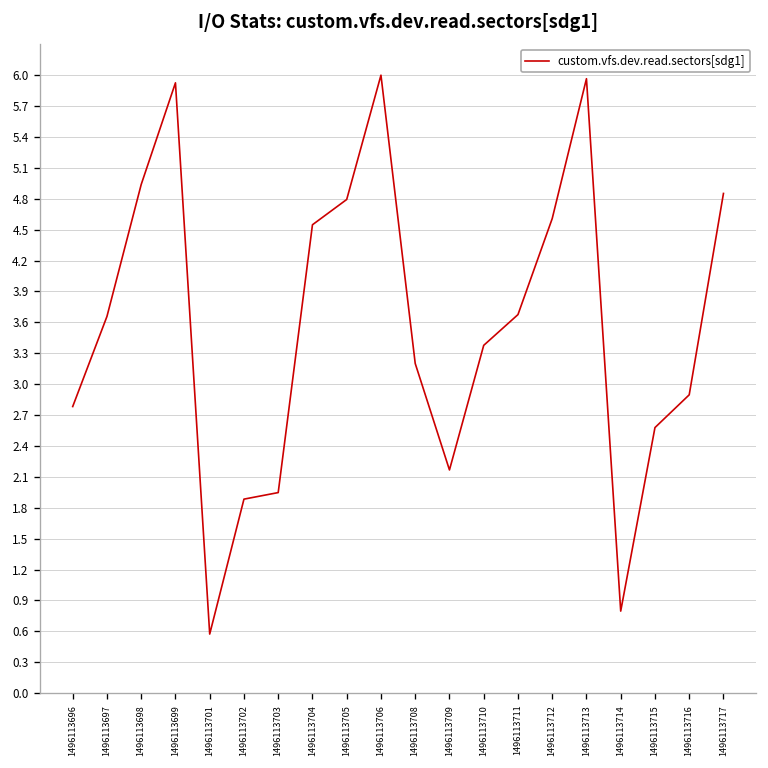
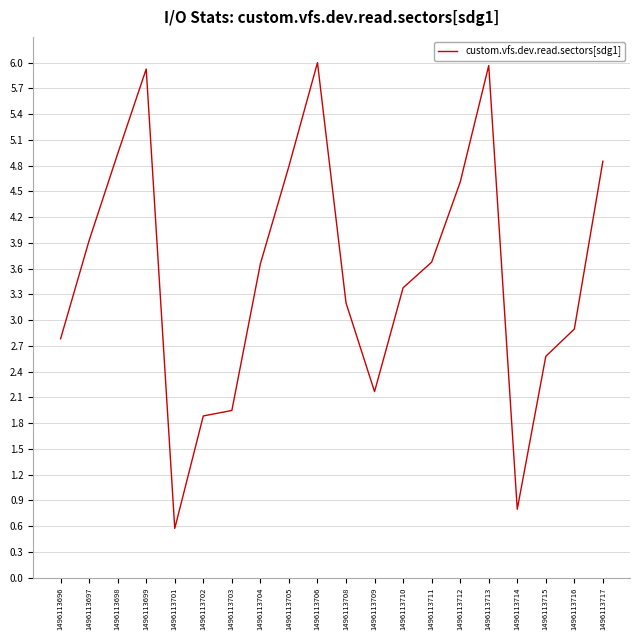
  {
    "1496113696": 2.8,
-   "1496113697": 3.7,
+   "1496113697": 3.9,
    "1496113698": 4.9,
    "1496113699": 5.9,
    "1496113701": 0.6,
    "1496113702": 1.9,
    "1496113703": 1.9,
-   "1496113704": 4.5,
+   "1496113704": 3.7,
    "1496113705": 4.8,
    "1496113706": 6.0,
    "1496113708": 3.2,
    "1496113709": 2.2,
    "1496113710": 3.4,
    "1496113711": 3.7,
    "1496113712": 4.6,
    "1496113713": 6.0,
    "1496113714": 0.8,
    "1496113715": 2.6,
    "1496113716": 2.9,
    "1496113717": 4.9
  }
